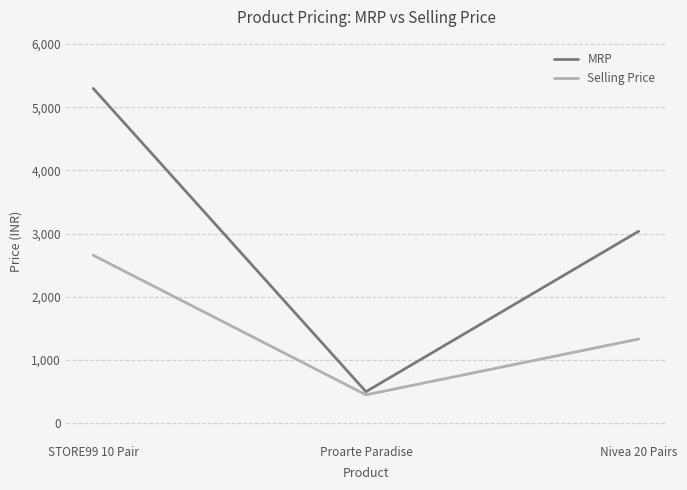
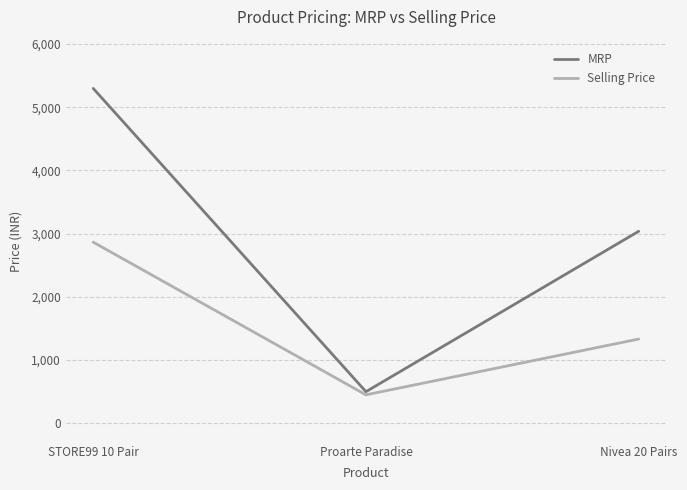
  {
    "MRP": {
      "STORE99 10 Pair": "5,300",
      "Proarte Paradise": "500",
      "Nivea 20 Pairs": "3,000"
    },
    "Selling Price": {
-     "STORE99 10 Pair": "2,700",
+     "STORE99 10 Pair": "2,900",
      "Proarte Paradise": "500",
      "Nivea 20 Pairs": "1,300"
    }
  }
